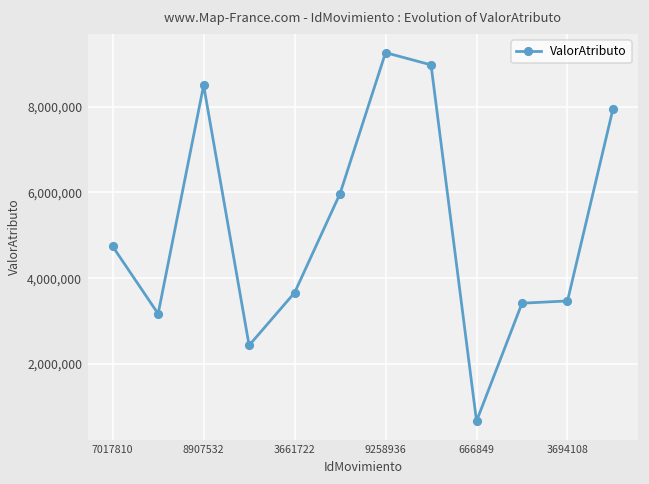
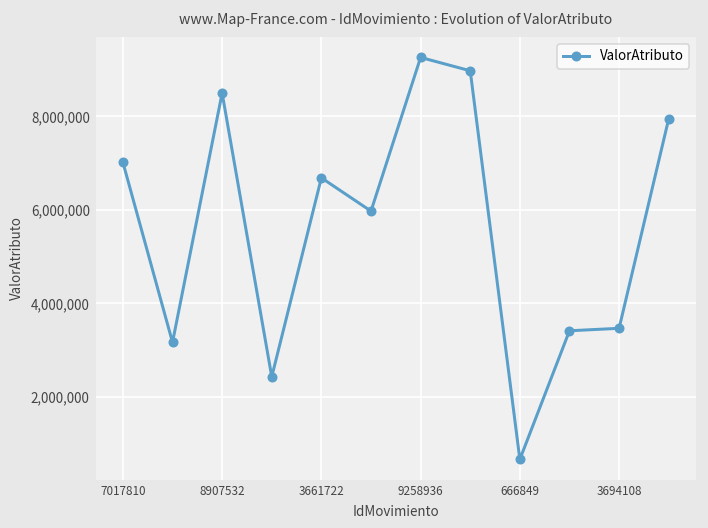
  {
-   "7017810": "4,700,000",
+   "7017810": "7,000,000",
    "8907532": "8,500,000",
-   "3661722": "3,700,000",
+   "3661722": "6,700,000",
    "9258936": "9,300,000",
    "666849": "700,000",
    "3694108": "3,500,000"
  }
